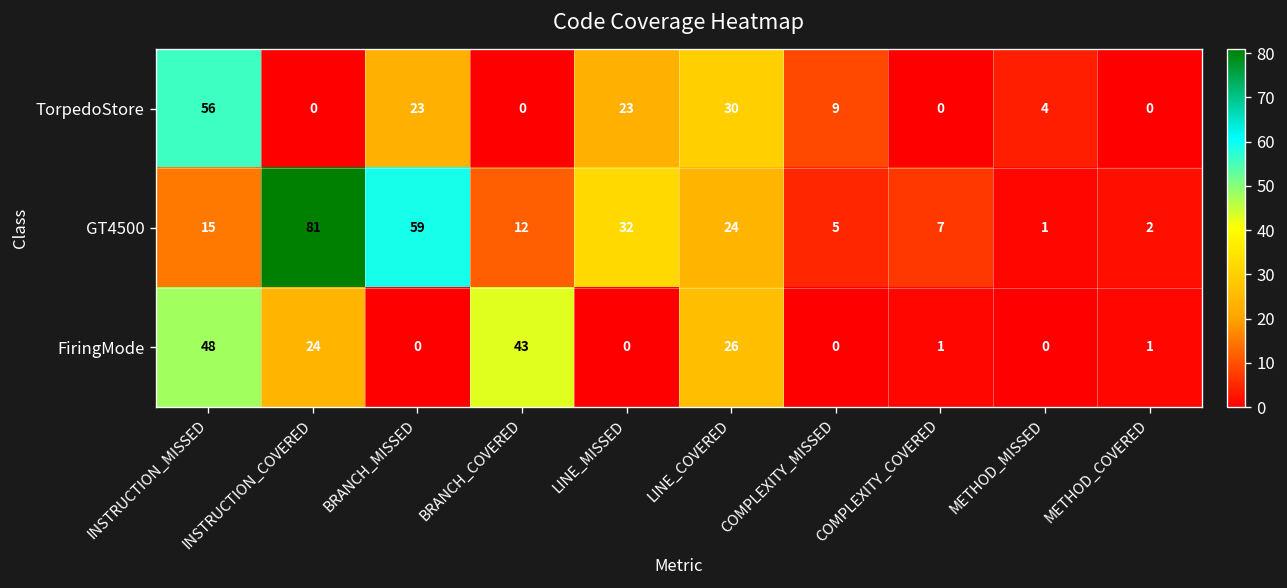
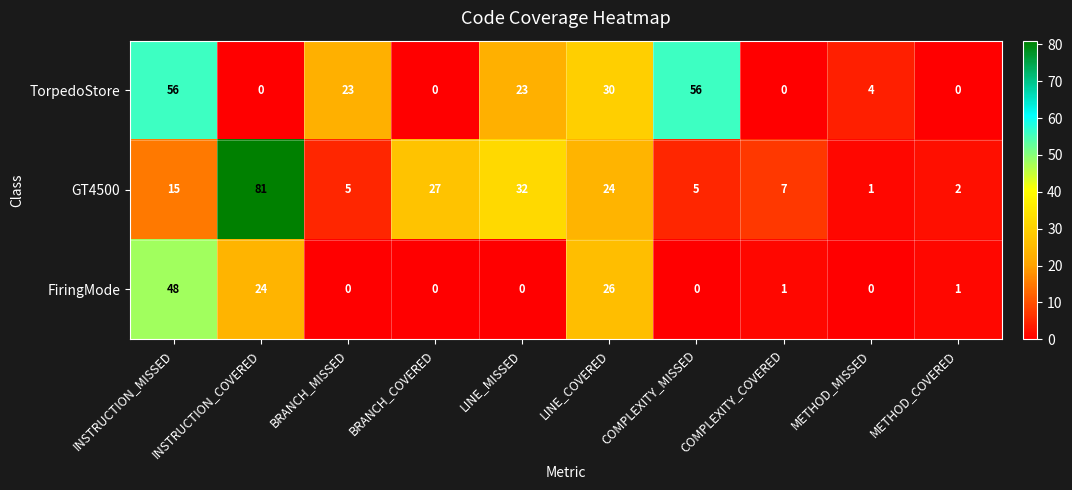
  {
    "TorpedoStore": {
      "INSTRUCTION_MISSED": 56,
      "INSTRUCTION_COVERED": 0,
      "BRANCH_MISSED": 23,
      "BRANCH_COVERED": 0,
      "LINE_MISSED": 23,
      "LINE_COVERED": 30,
-     "COMPLEXITY_MISSED": 9,
+     "COMPLEXITY_MISSED": 56,
      "COMPLEXITY_COVERED": 0,
      "METHOD_MISSED": 4,
      "METHOD_COVERED": 0
    },
    "GT4500": {
      "INSTRUCTION_MISSED": 15,
      "INSTRUCTION_COVERED": 81,
-     "BRANCH_MISSED": 59,
-     "BRANCH_COVERED": 12,
+     "BRANCH_MISSED": 5,
+     "BRANCH_COVERED": 27,
      "LINE_MISSED": 32,
      "LINE_COVERED": 24,
      "COMPLEXITY_MISSED": 5,
      "COMPLEXITY_COVERED": 7,
      "METHOD_MISSED": 1,
      "METHOD_COVERED": 2
    },
    "FiringMode": {
      "INSTRUCTION_MISSED": 48,
      "INSTRUCTION_COVERED": 24,
      "BRANCH_MISSED": 0,
-     "BRANCH_COVERED": 43,
+     "BRANCH_COVERED": 0,
      "LINE_MISSED": 0,
      "LINE_COVERED": 26,
      "COMPLEXITY_MISSED": 0,
      "COMPLEXITY_COVERED": 1,
      "METHOD_MISSED": 0,
      "METHOD_COVERED": 1
    }
  }
